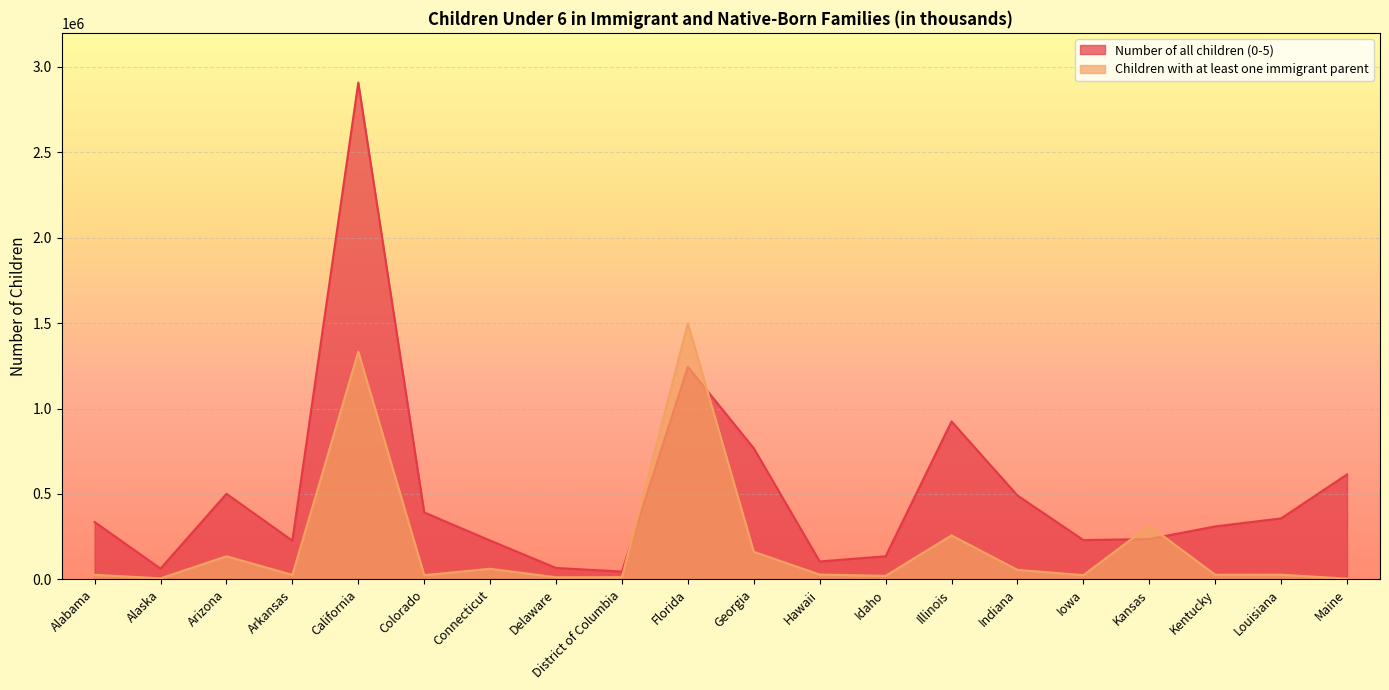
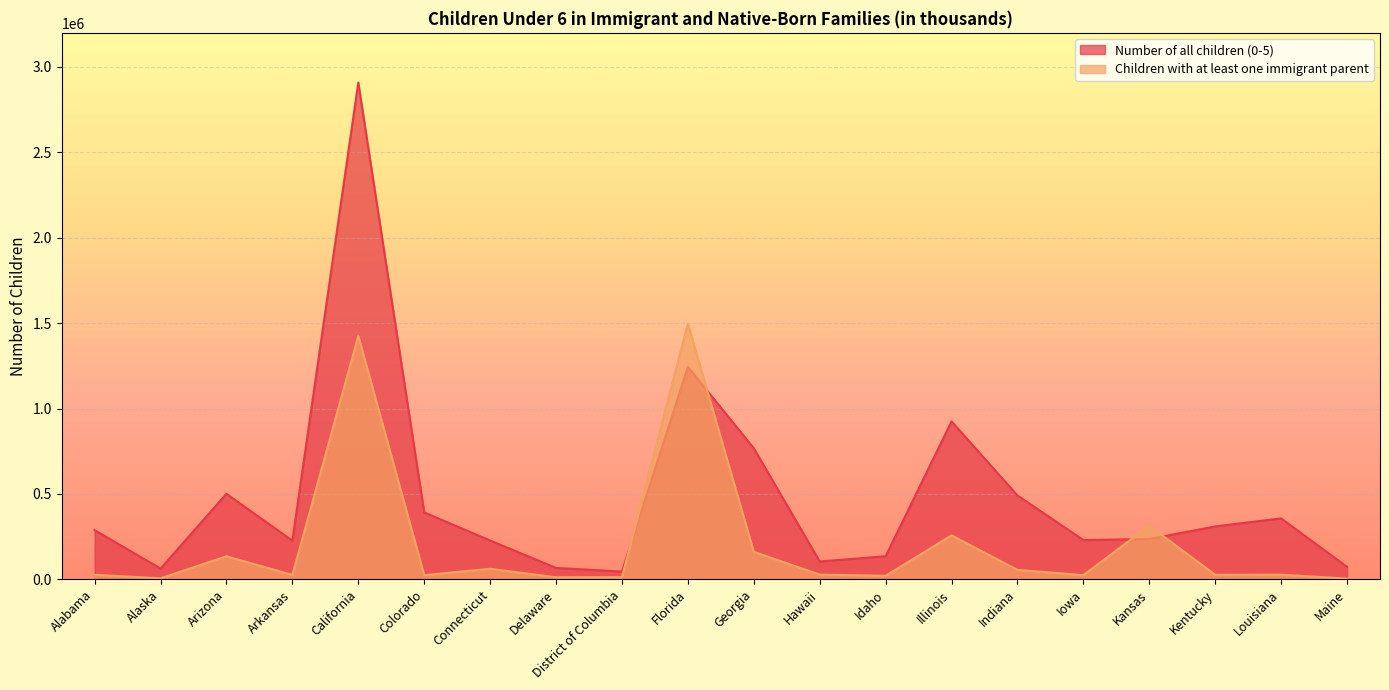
  {
    "Number of all children (0-5)": {
-     "Alabama": 340000,
+     "Alabama": 290000,
      "Alaska": 60000,
      "Arizona": 500000,
      "Arkansas": 230000,
      "California": 2910000,
      "Colorado": 390000,
      "Connecticut": 230000,
      "Delaware": 70000,
      "District of Columbia": 50000,
      "Florida": 1240000,
      "Georgia": 770000,
      "Hawaii": 110000,
      "Idaho": 140000,
      "Illinois": 920000,
      "Indiana": 490000,
      "Iowa": 230000,
      "Kansas": 240000,
      "Kentucky": 310000,
      "Louisiana": 360000,
-     "Maine": 610000
+     "Maine": 70000
    },
    "Children with at least one immigrant parent": {
      "Alabama": 30000,
      "Alaska": 10000,
      "Arizona": 140000,
      "Arkansas": 30000,
-     "California": 1330000,
+     "California": 1420000,
      "Colorado": 20000,
      "Connecticut": 60000,
      "Delaware": 10000,
      "District of Columbia": 10000,
      "Florida": 1500000,
      "Georgia": 160000,
      "Hawaii": 30000,
      "Idaho": 20000,
      "Illinois": 260000,
      "Indiana": 60000,
      "Iowa": 20000,
      "Kansas": 310000,
      "Kentucky": 30000,
      "Louisiana": 30000,
      "Maine": 0
    }
  }
